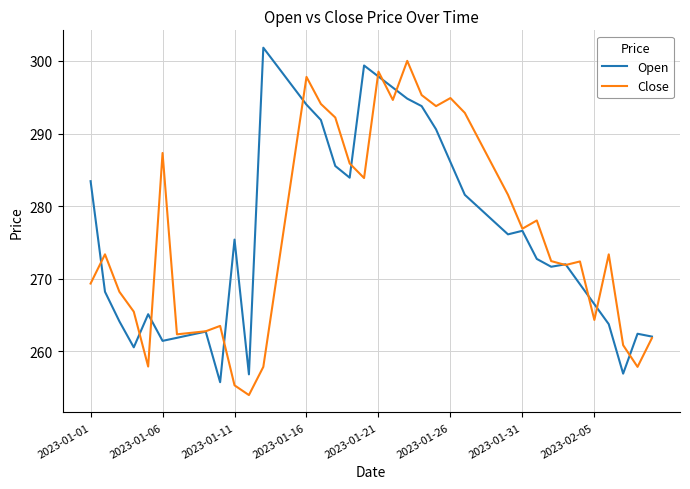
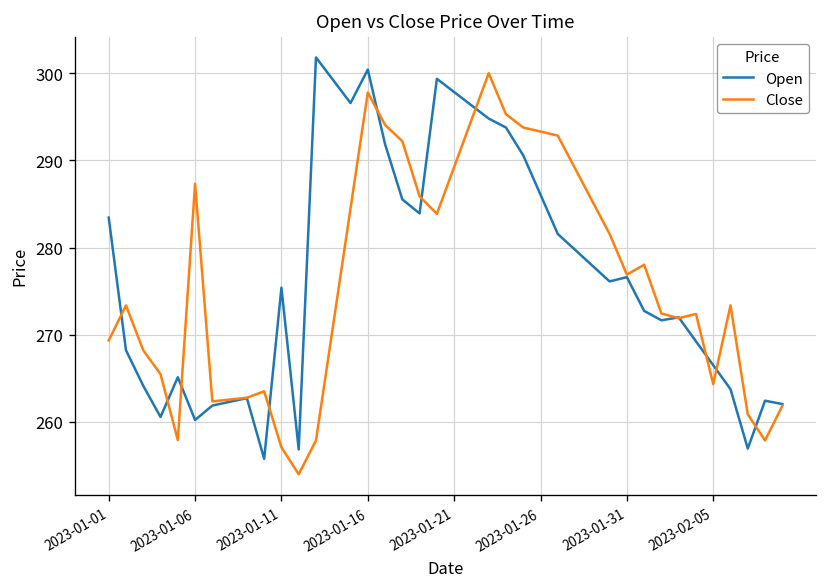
  {
    "Open": {
      "2023-01-01": 283,
-     "2023-01-06": 261,
+     "2023-01-06": 260,
      "2023-01-11": 275,
-     "2023-01-16": 294,
+     "2023-01-16": 300,
      "2023-01-21": 298,
      "2023-01-26": 286,
      "2023-02-05": 267
    },
    "Close": {
      "2023-01-01": 269,
      "2023-01-06": 287,
-     "2023-01-11": 255,
+     "2023-01-11": 257,
      "2023-01-16": 298,
-     "2023-01-21": 299,
-     "2023-01-26": 295,
+     "2023-01-21": 289,
+     "2023-01-26": 293,
      "2023-02-05": 264
    }
  }
